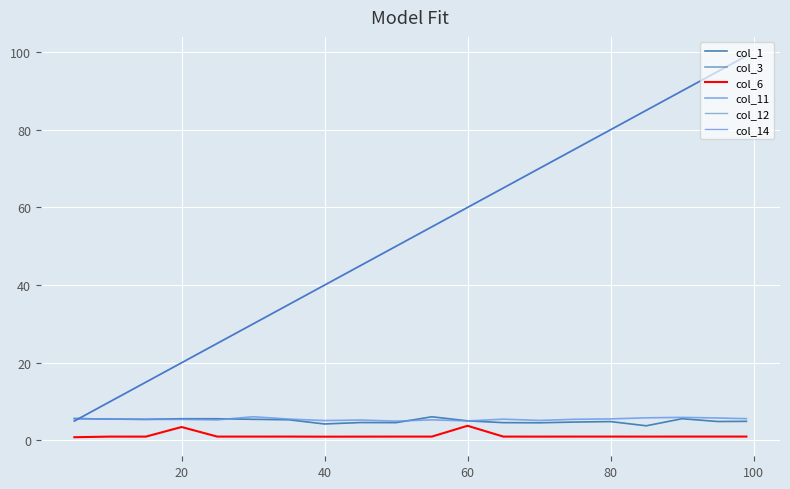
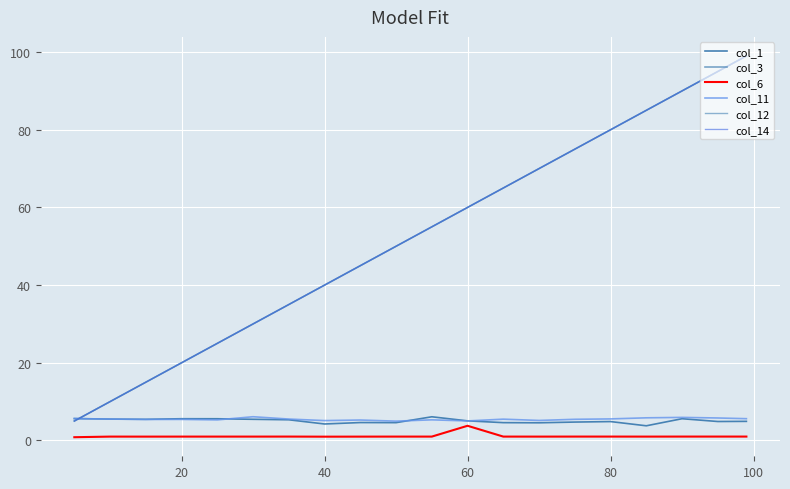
  {
    "col_6": {
-     "20": 3,
+     "20": 1,
      "40": 1,
      "60": 4,
      "80": 1
    }
  }
